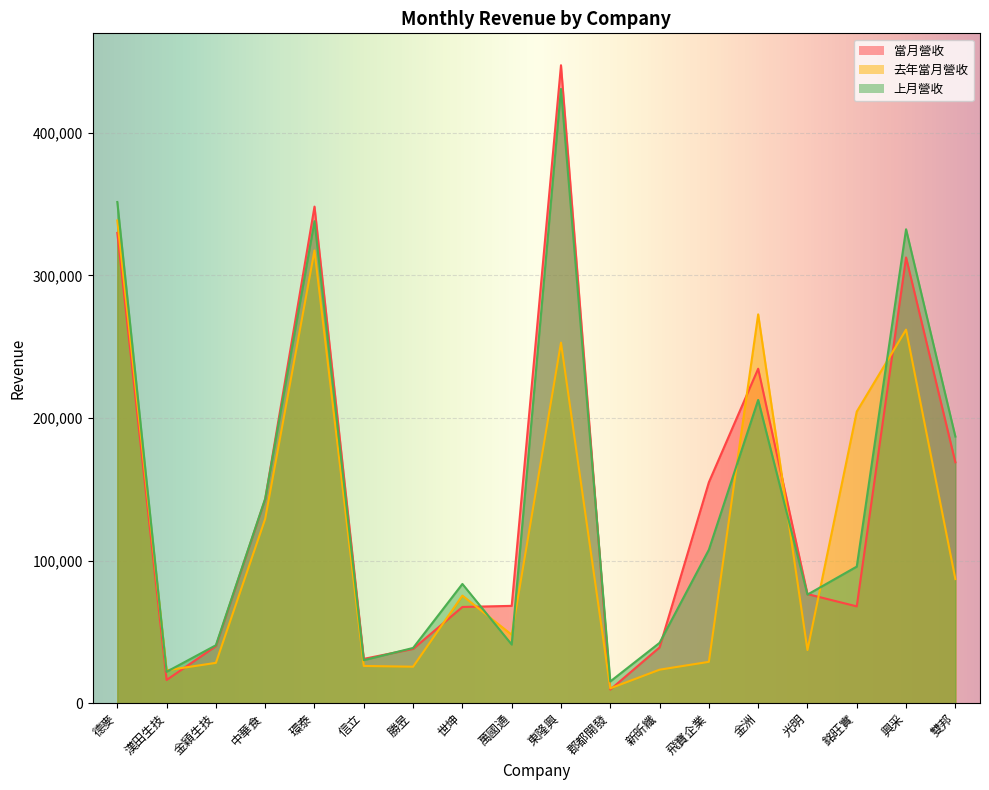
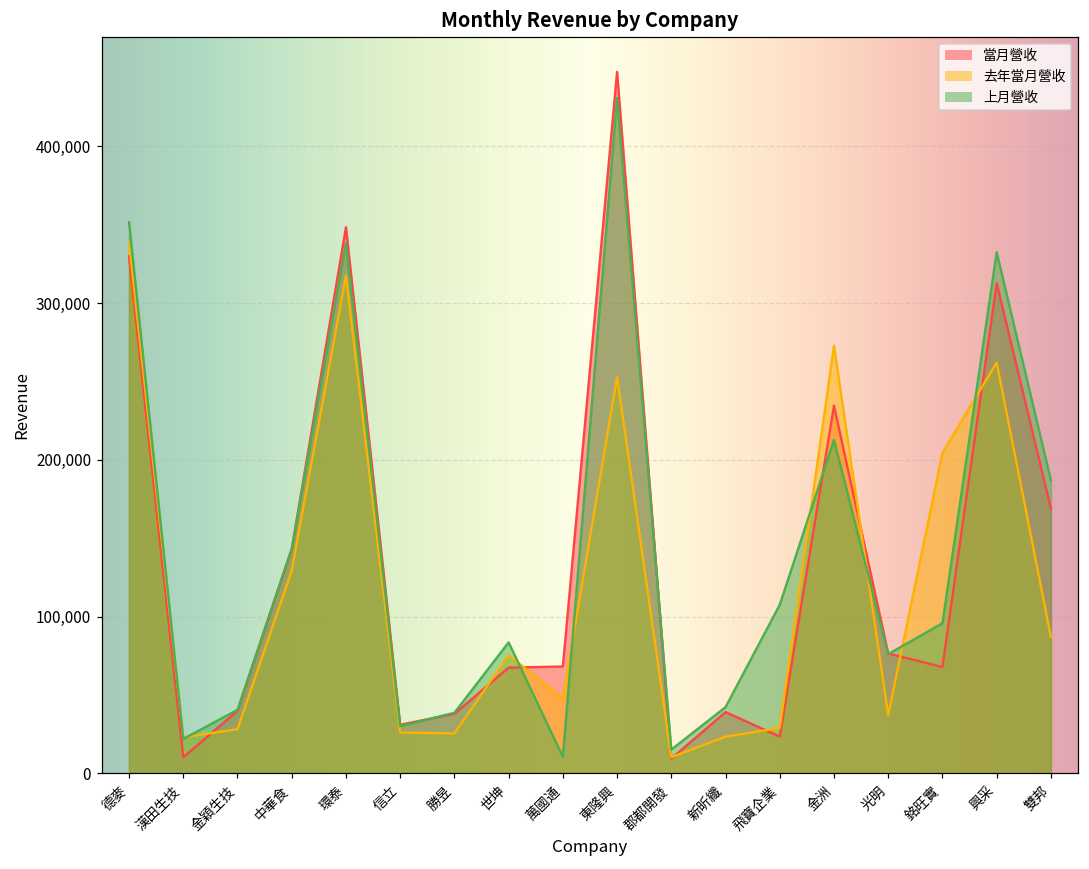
  {
    "當月營收": {
      "德麥": "330,000",
-     "漢田生技": "16,000",
+     "漢田生技": "10,000",
      "環泰": "348,000",
      "世坤": "67,000",
      "萬國通": "68,000",
      "東隆興": "447,000",
      "新昕纖": "39,000",
-     "飛寶企業": "155,000",
+     "飛寶企業": "24,000",
      "金洲": "235,000",
      "銘旺實": "68,000",
      "興采": "313,000",
      "雙邦": "169,000"
    },
    "去年當月營收": {
      "德麥": "339,000",
      "金穎生技": "28,000",
      "中華食": "129,000",
      "環泰": "318,000",
      "信立": "26,000",
      "勝昱": "26,000",
      "世坤": "75,000",
      "萬國通": "48,000",
      "東隆興": "253,000",
      "新昕纖": "23,000",
      "飛寶企業": "29,000",
      "金洲": "273,000",
      "光明": "37,000",
      "銘旺實": "205,000",
      "興采": "262,000",
      "雙邦": "87,000"
    },
    "上月營收": {
      "德麥": "352,000",
      "環泰": "338,000",
      "世坤": "84,000",
-     "萬國通": "41,000",
+     "萬國通": "11,000",
      "東隆興": "431,000",
      "郡都開發": "15,000",
      "新昕纖": "42,000",
      "飛寶企業": "108,000",
      "金洲": "213,000",
      "銘旺實": "96,000",
      "興采": "332,000",
      "雙邦": "187,000"
    }
  }
